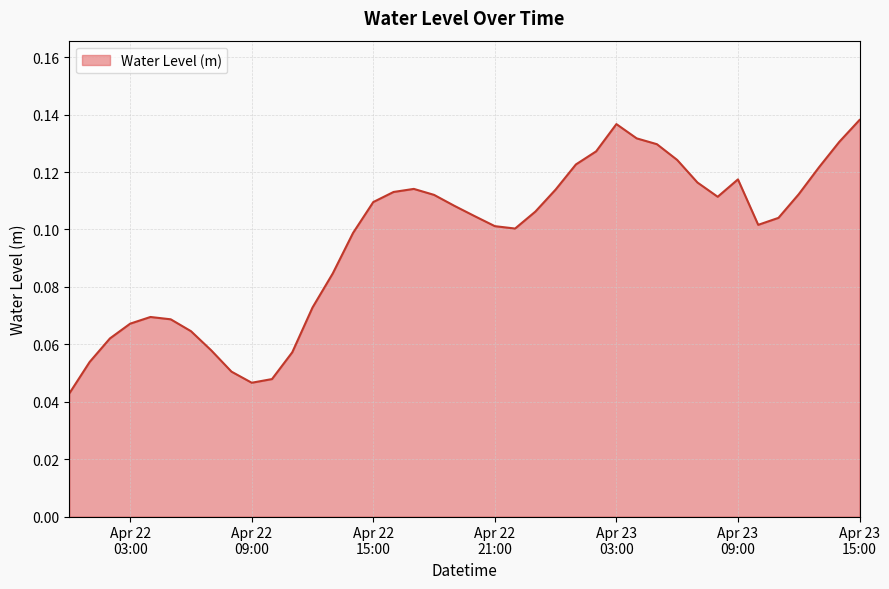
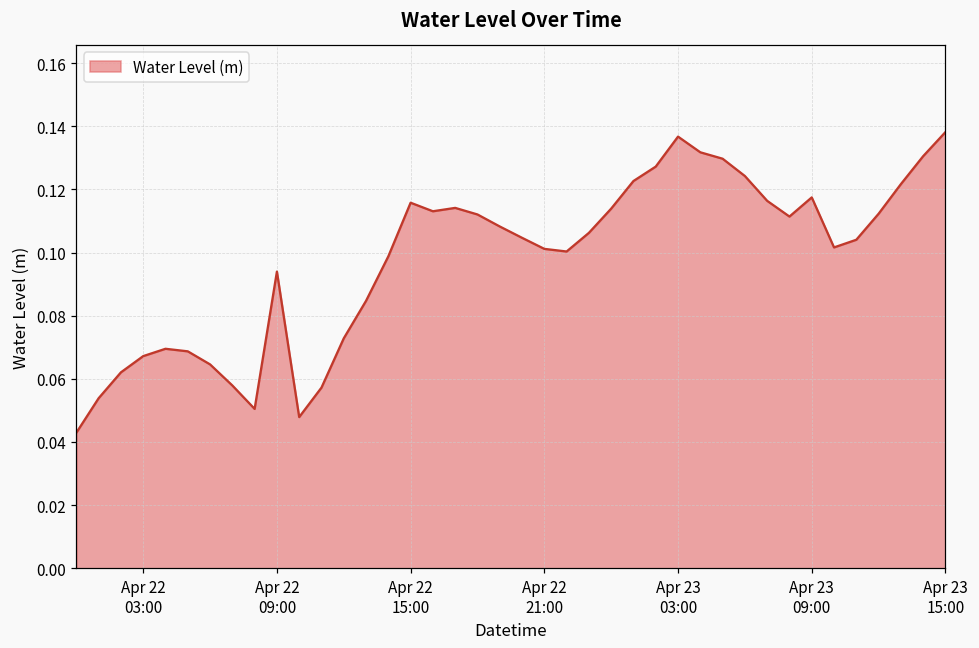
  {
    "Apr 22 03:00": 0.067,
-   "Apr 22 09:00": 0.047,
-   "Apr 22 15:00": 0.110,
+   "Apr 22 09:00": 0.094,
+   "Apr 22 15:00": 0.116,
    "Apr 22 21:00": 0.101,
    "Apr 23 03:00": 0.137,
    "Apr 23 09:00": 0.117,
    "Apr 23 15:00": 0.138
  }
